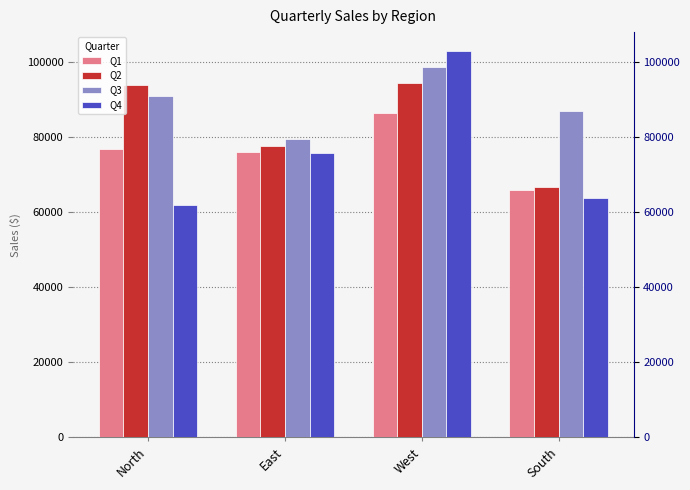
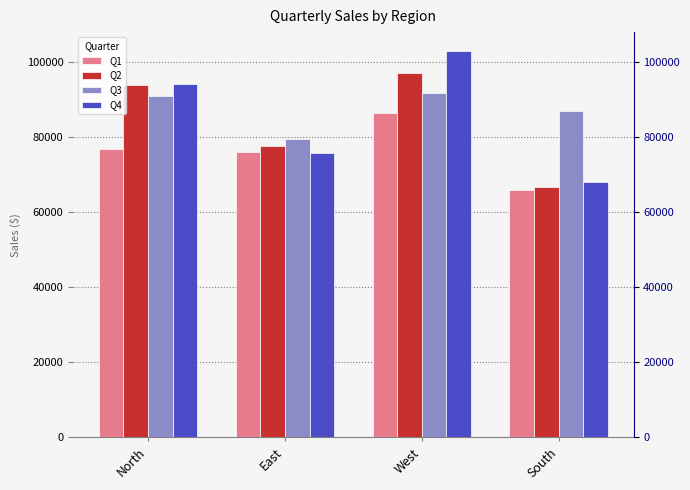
  {
    "Q1": {
      "North": 77000,
      "East": 76000,
      "West": 86000,
      "South": 66000
    },
    "Q2": {
      "North": 94000,
      "East": 78000,
-     "West": 94000,
+     "West": 97000,
      "South": 67000
    },
    "Q3": {
      "North": 91000,
      "East": 79000,
-     "West": 99000,
+     "West": 92000,
      "South": 87000
    },
    "Q4": {
-     "North": 62000,
+     "North": 94000,
      "East": 76000,
      "West": 103000,
-     "South": 64000
+     "South": 68000
    }
  }
